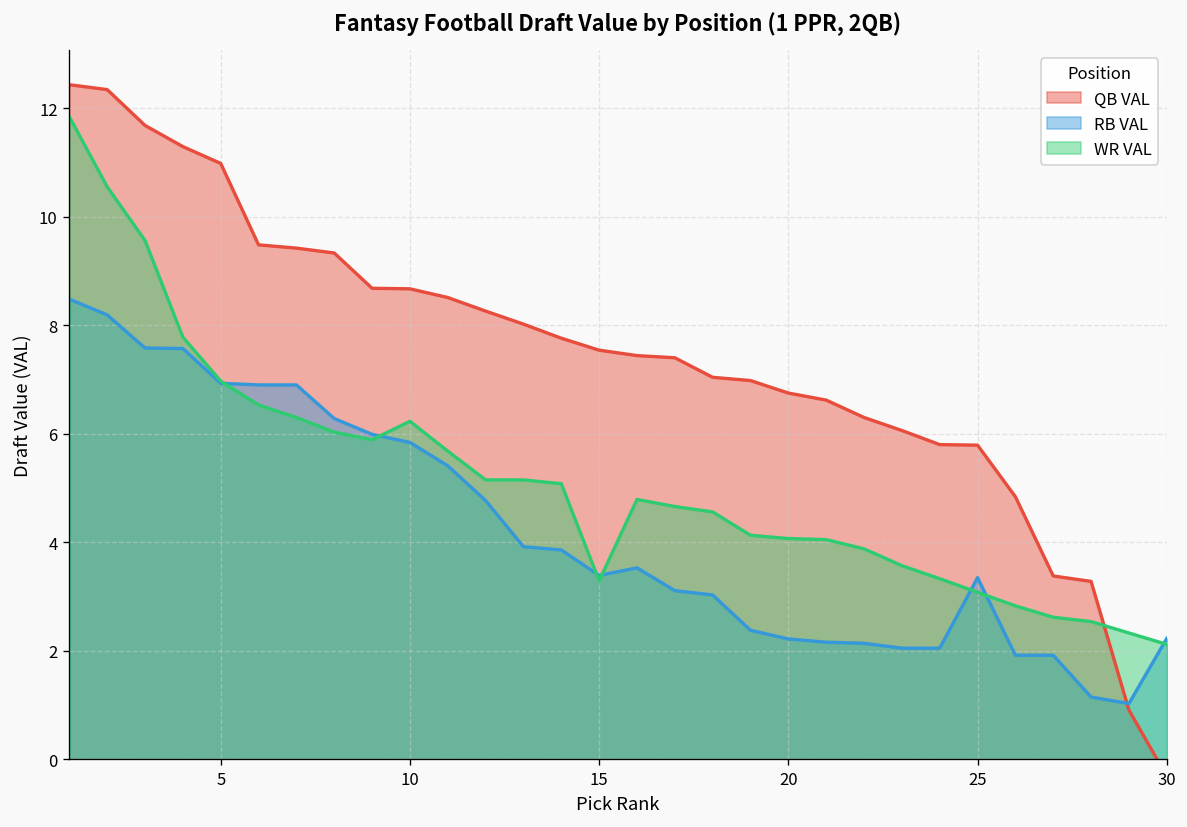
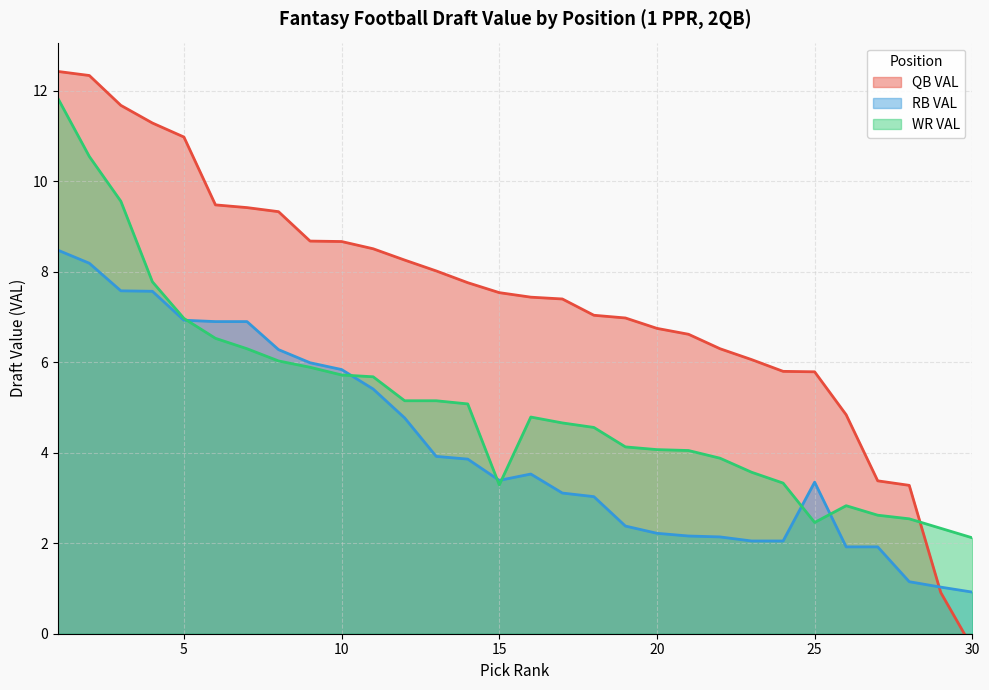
  {
    "RB VAL": {
      "10": 5.8,
      "15": 3.4,
      "20": 2.2,
      "25": 3.4,
-     "30": 2.2
+     "30": 0.9
    },
    "WR VAL": {
-     "10": 6.2,
+     "10": 5.7,
      "15": 3.3,
      "20": 4.1,
-     "25": 3.1,
+     "25": 2.5,
      "30": 2.1
    }
  }
